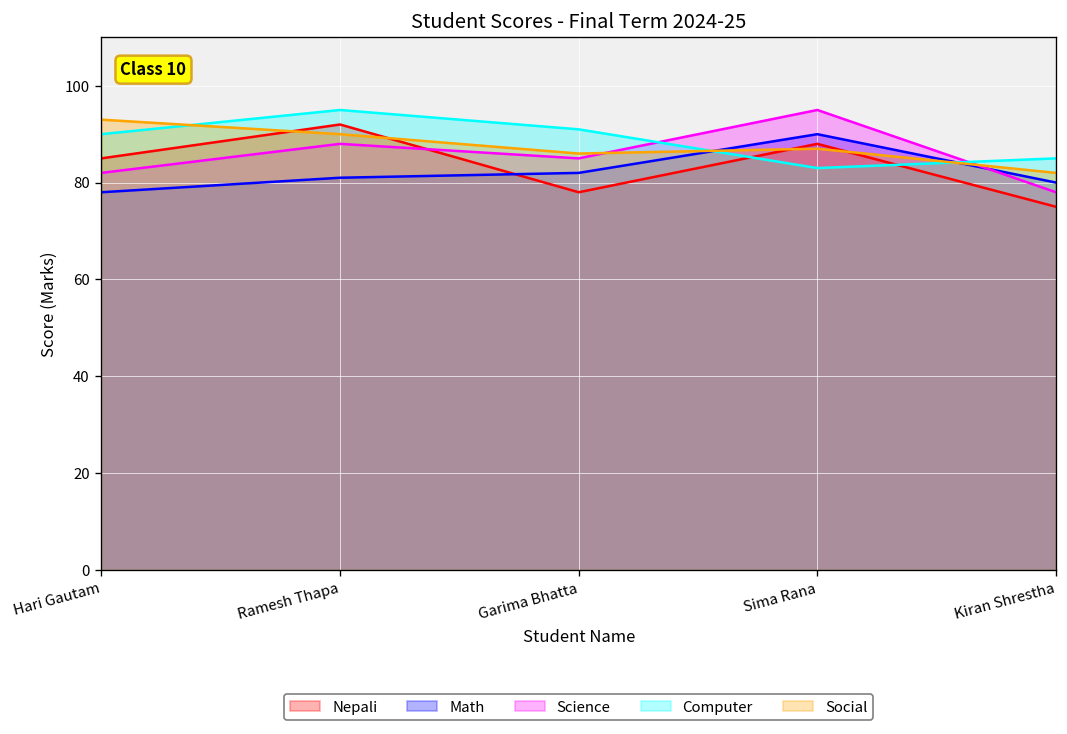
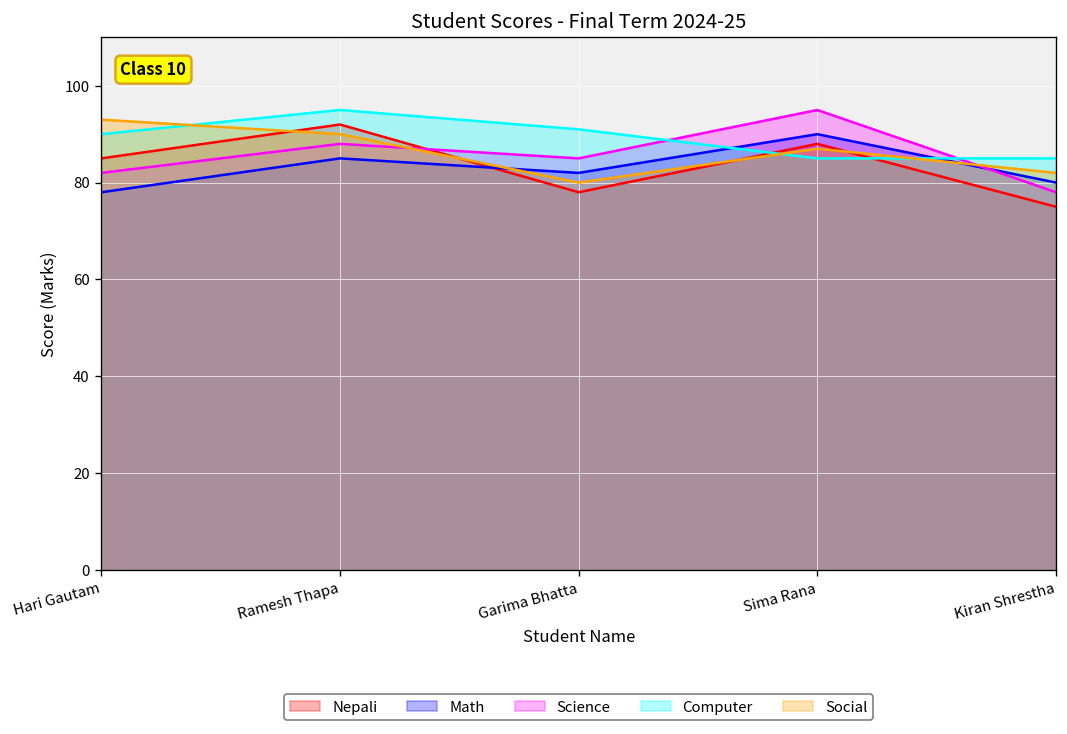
  {
    "Nepali": {
      "Hari Gautam": 85,
      "Ramesh Thapa": 92,
      "Garima Bhatta": 78,
      "Sima Rana": 88,
      "Kiran Shrestha": 75
    },
    "Math": {
      "Hari Gautam": 78,
-     "Ramesh Thapa": 81,
+     "Ramesh Thapa": 85,
      "Garima Bhatta": 82,
      "Sima Rana": 90,
      "Kiran Shrestha": 80
    },
    "Science": {
      "Hari Gautam": 82,
      "Ramesh Thapa": 88,
      "Garima Bhatta": 85,
      "Sima Rana": 95,
      "Kiran Shrestha": 78
    },
    "Computer": {
      "Hari Gautam": 90,
      "Ramesh Thapa": 95,
      "Garima Bhatta": 91,
-     "Sima Rana": 83,
+     "Sima Rana": 85,
      "Kiran Shrestha": 85
    },
    "Social": {
      "Hari Gautam": 93,
      "Ramesh Thapa": 90,
-     "Garima Bhatta": 86,
+     "Garima Bhatta": 80,
      "Sima Rana": 87,
      "Kiran Shrestha": 82
    }
  }
